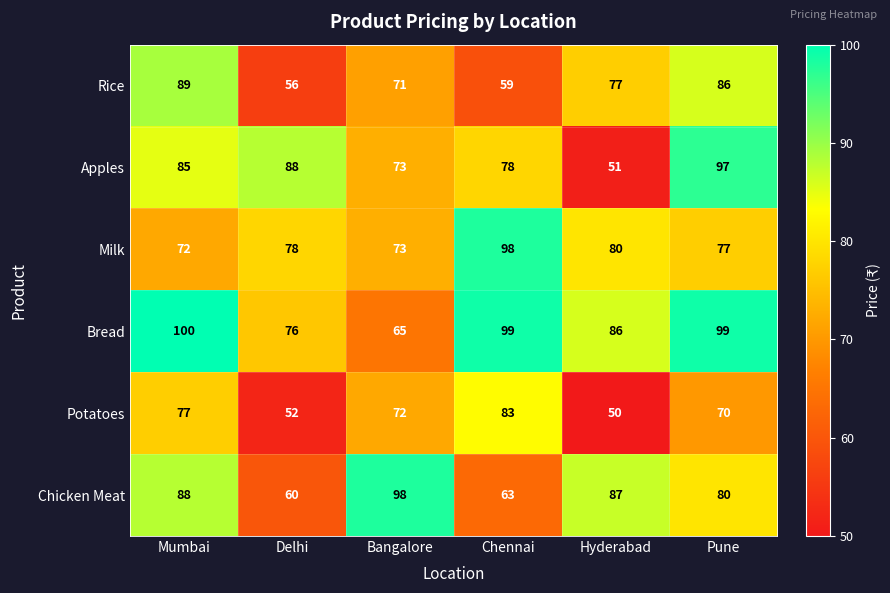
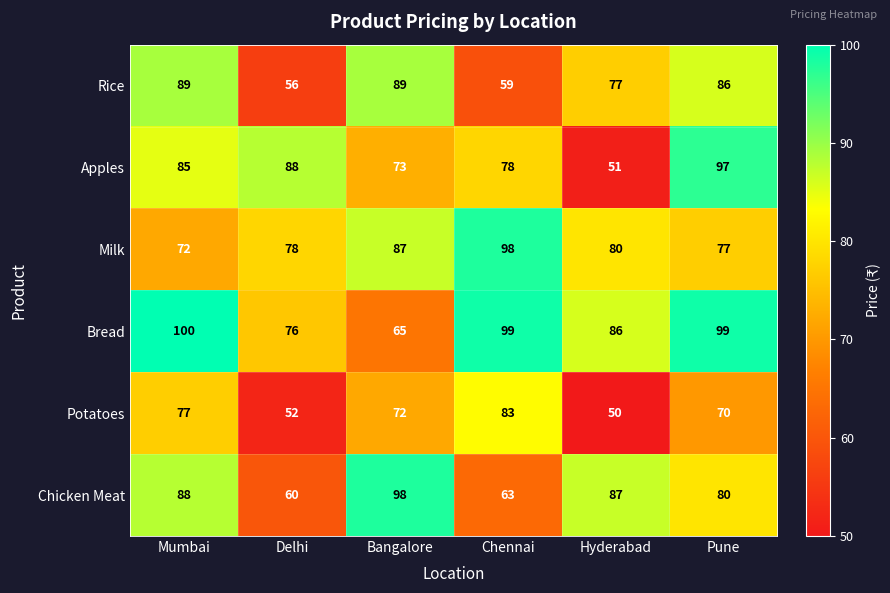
  {
    "Rice": {
      "Mumbai": 89,
      "Delhi": 56,
-     "Bangalore": 71,
+     "Bangalore": 89,
      "Chennai": 59,
      "Hyderabad": 77,
      "Pune": 86
    },
    "Apples": {
      "Mumbai": 85,
      "Delhi": 88,
      "Bangalore": 73,
      "Chennai": 78,
      "Hyderabad": 51,
      "Pune": 97
    },
    "Milk": {
      "Mumbai": 72,
      "Delhi": 78,
-     "Bangalore": 73,
+     "Bangalore": 87,
      "Chennai": 98,
      "Hyderabad": 80,
      "Pune": 77
    },
    "Bread": {
      "Mumbai": 100,
      "Delhi": 76,
      "Bangalore": 65,
      "Chennai": 99,
      "Hyderabad": 86,
      "Pune": 99
    },
    "Potatoes": {
      "Mumbai": 77,
      "Delhi": 52,
      "Bangalore": 72,
      "Chennai": 83,
      "Hyderabad": 50,
      "Pune": 70
    },
    "Chicken Meat": {
      "Mumbai": 88,
      "Delhi": 60,
      "Bangalore": 98,
      "Chennai": 63,
      "Hyderabad": 87,
      "Pune": 80
    }
  }
